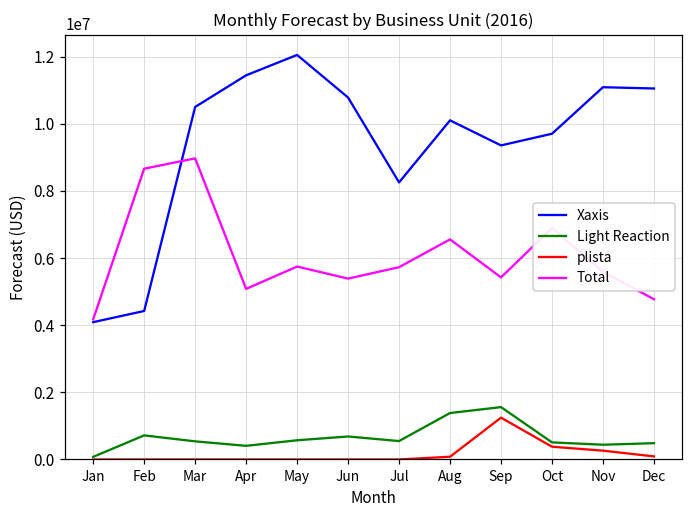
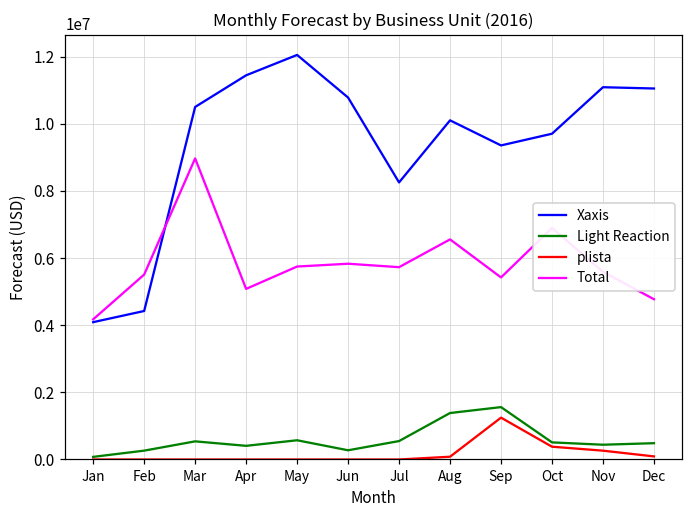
  {
    "Xaxis": {
      "Jan": 4100000,
      "Feb": 4400000,
      "Mar": 10500000,
      "Apr": 11400000,
      "May": 12100000,
      "Jun": 10800000,
      "Jul": 8300000,
      "Aug": 10100000,
      "Sep": 9400000,
      "Oct": 9700000,
      "Nov": 11100000,
      "Dec": 11100000
    },
    "Light Reaction": {
-     "Feb": 700000,
+     "Feb": 300000,
      "Mar": 500000,
      "Apr": 400000,
      "May": 600000,
-     "Jun": 700000,
+     "Jun": 300000,
      "Jul": 500000,
      "Aug": 1400000,
      "Sep": 1600000,
      "Oct": 500000,
      "Nov": 400000,
      "Dec": 500000
    },
    "plista": {
      "Feb": 0,
      "Mar": 0,
      "Apr": 0,
      "May": 0,
      "Jun": 0,
      "Jul": 0,
      "Aug": 100000,
      "Sep": 1200000,
      "Oct": 400000,
      "Nov": 300000,
      "Dec": 100000
    },
    "Total": {
      "Jan": 4200000,
-     "Feb": 8700000,
+     "Feb": 5500000,
      "Mar": 9000000,
      "Apr": 5100000,
      "May": 5700000,
-     "Jun": 5400000,
+     "Jun": 5800000,
      "Jul": 5700000,
      "Aug": 6600000,
      "Sep": 5400000,
      "Dec": 4800000
    }
  }
